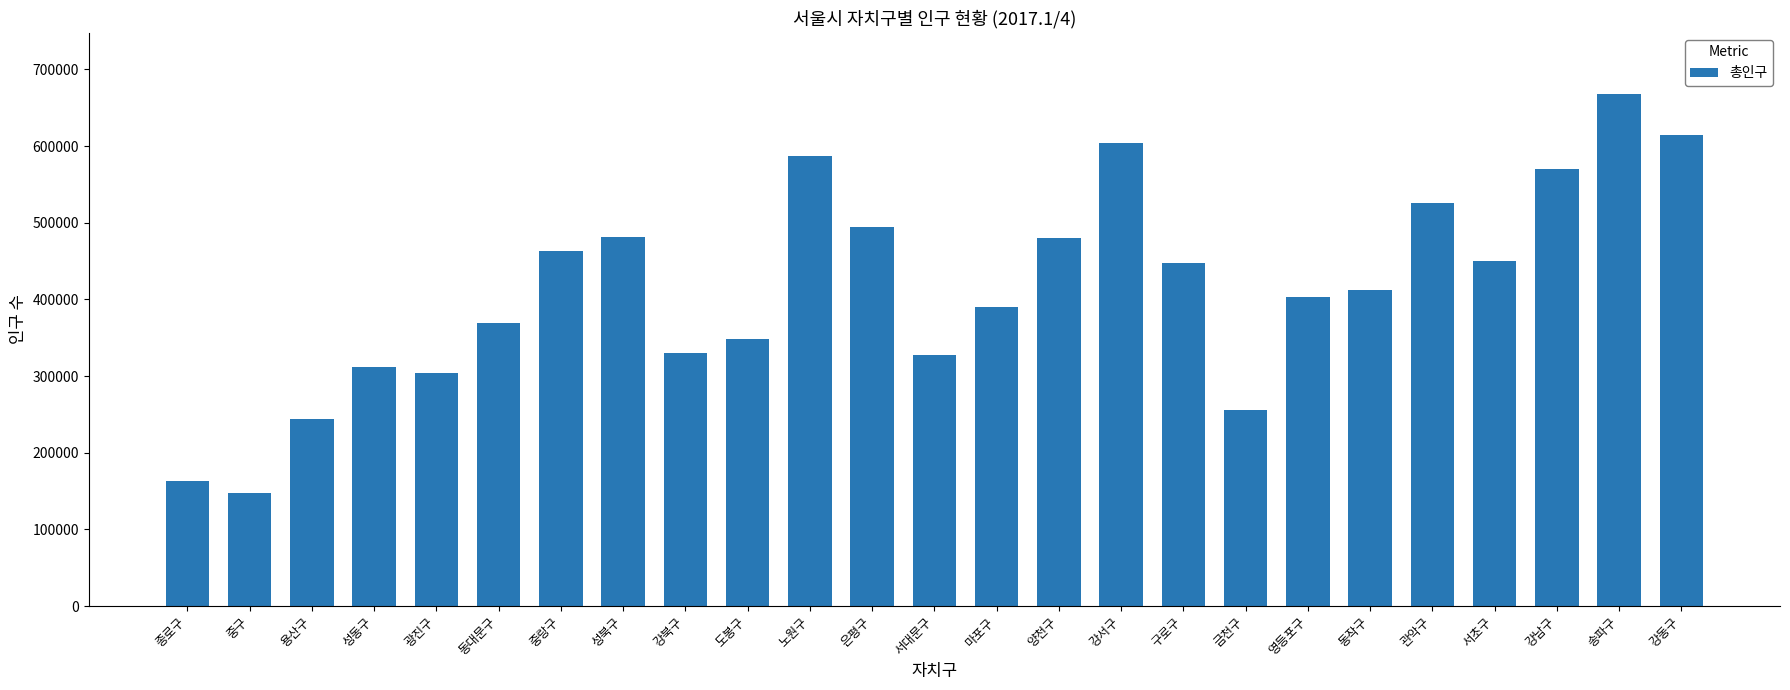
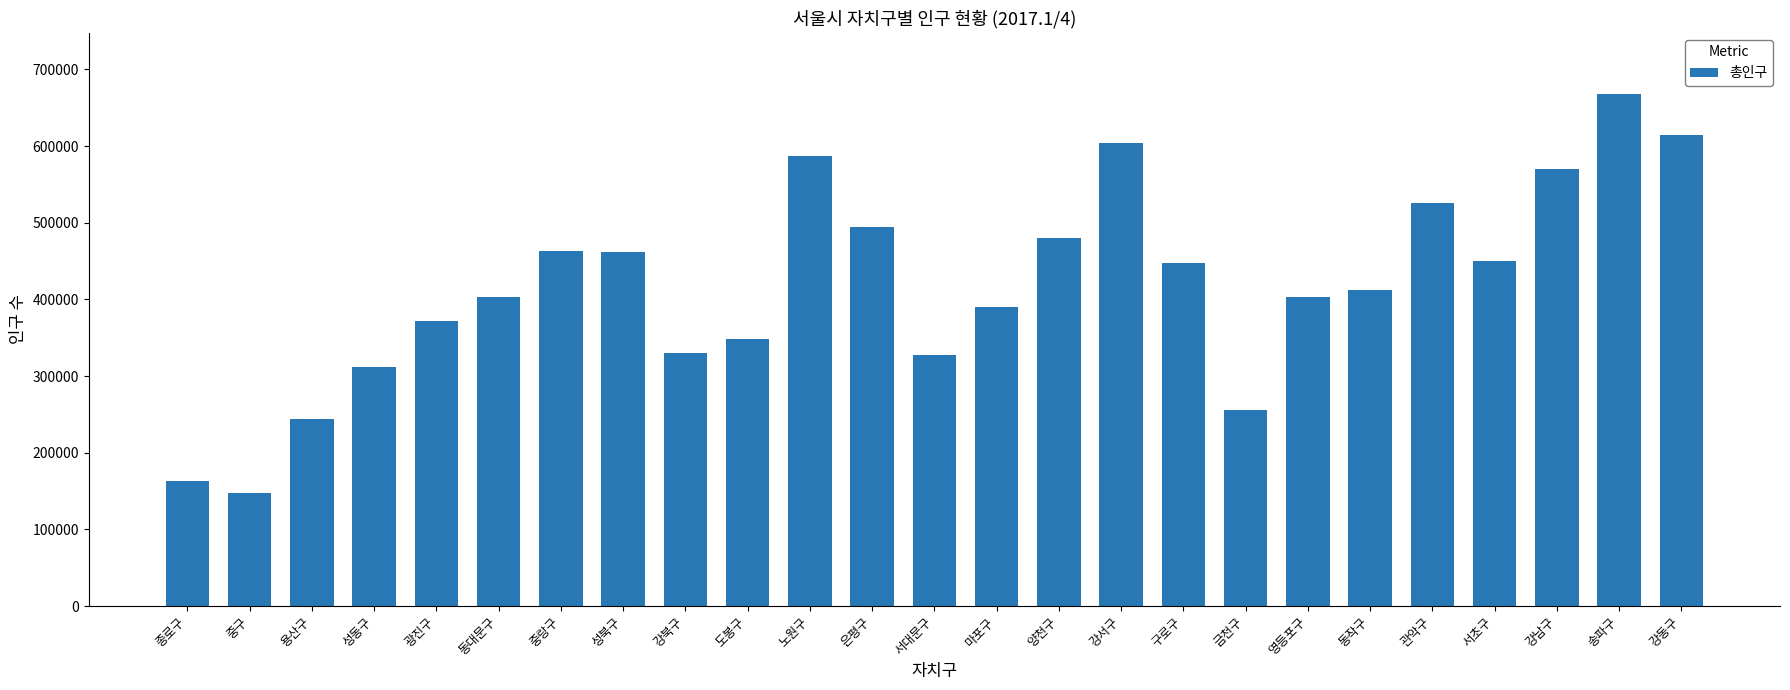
  {
    "종로구": 160000,
    "중구": 150000,
    "용산구": 240000,
    "성동구": 310000,
-   "광진구": 300000,
-   "동대문구": 370000,
+   "광진구": 370000,
+   "동대문구": 400000,
    "중랑구": 460000,
-   "성북구": 480000,
+   "성북구": 460000,
    "강북구": 330000,
    "도봉구": 350000,
    "노원구": 590000,
    "은평구": 490000,
    "서대문구": 330000,
    "마포구": 390000,
    "양천구": 480000,
    "강서구": 600000,
    "구로구": 450000,
    "금천구": 260000,
    "영등포구": 400000,
    "동작구": 410000,
    "관악구": 530000,
    "서초구": 450000,
    "강남구": 570000,
    "송파구": 670000,
    "강동구": 610000
  }
